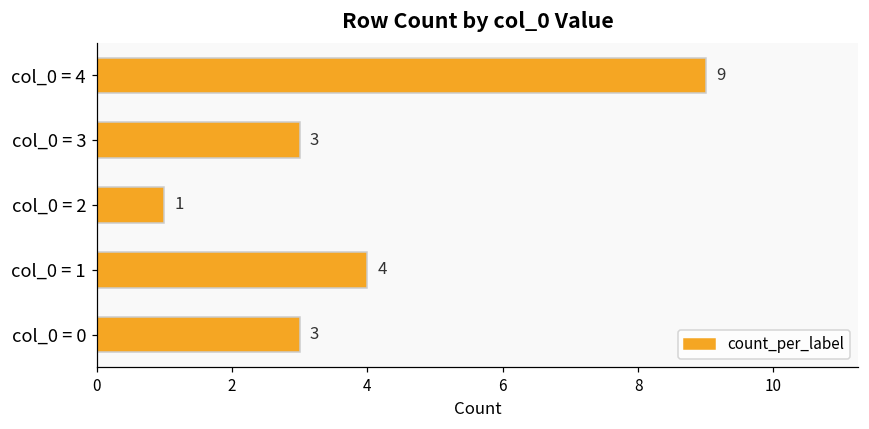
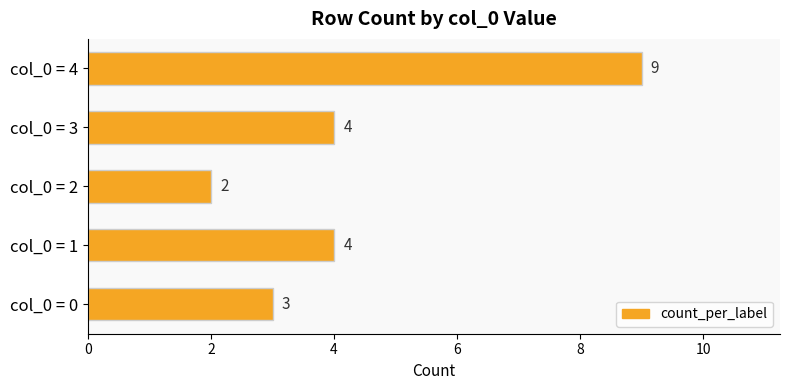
  {
    "col_0 = 4": 9,
-   "col_0 = 3": 3,
-   "col_0 = 2": 1,
+   "col_0 = 3": 4,
+   "col_0 = 2": 2,
    "col_0 = 1": 4,
    "col_0 = 0": 3
  }
